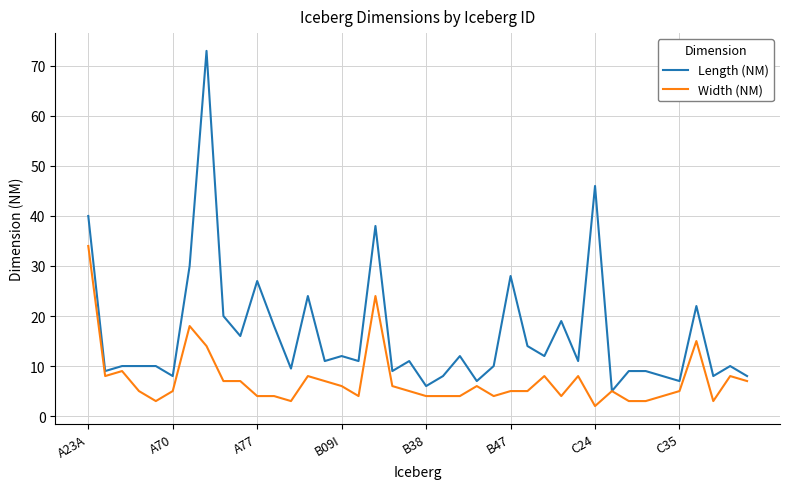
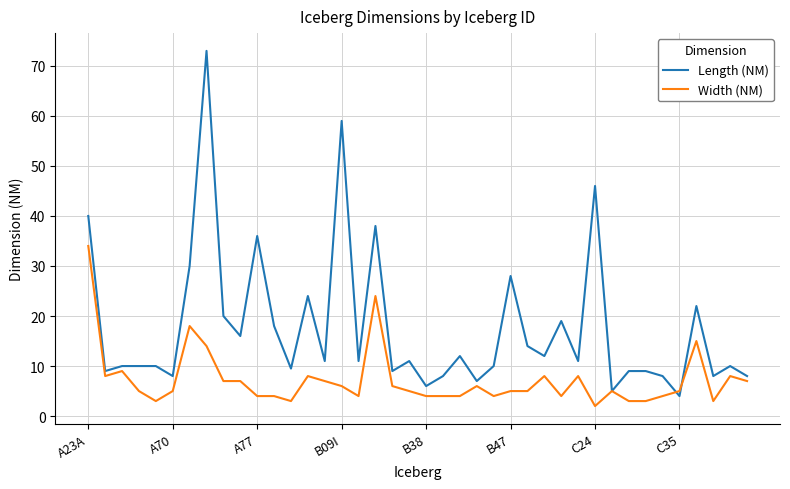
  {
    "Length (NM)": {
      "A23A": 40,
      "A70": 8,
-     "A77": 27,
-     "B09I": 12,
+     "A77": 36,
+     "B09I": 59,
      "B38": 6,
      "B47": 28,
      "C24": 46,
-     "C35": 7
+     "C35": 4
    },
    "Width (NM)": {
      "A23A": 34,
      "A70": 5,
      "A77": 4,
      "B09I": 6,
      "B38": 4,
      "B47": 5,
      "C24": 2,
      "C35": 5
    }
  }
